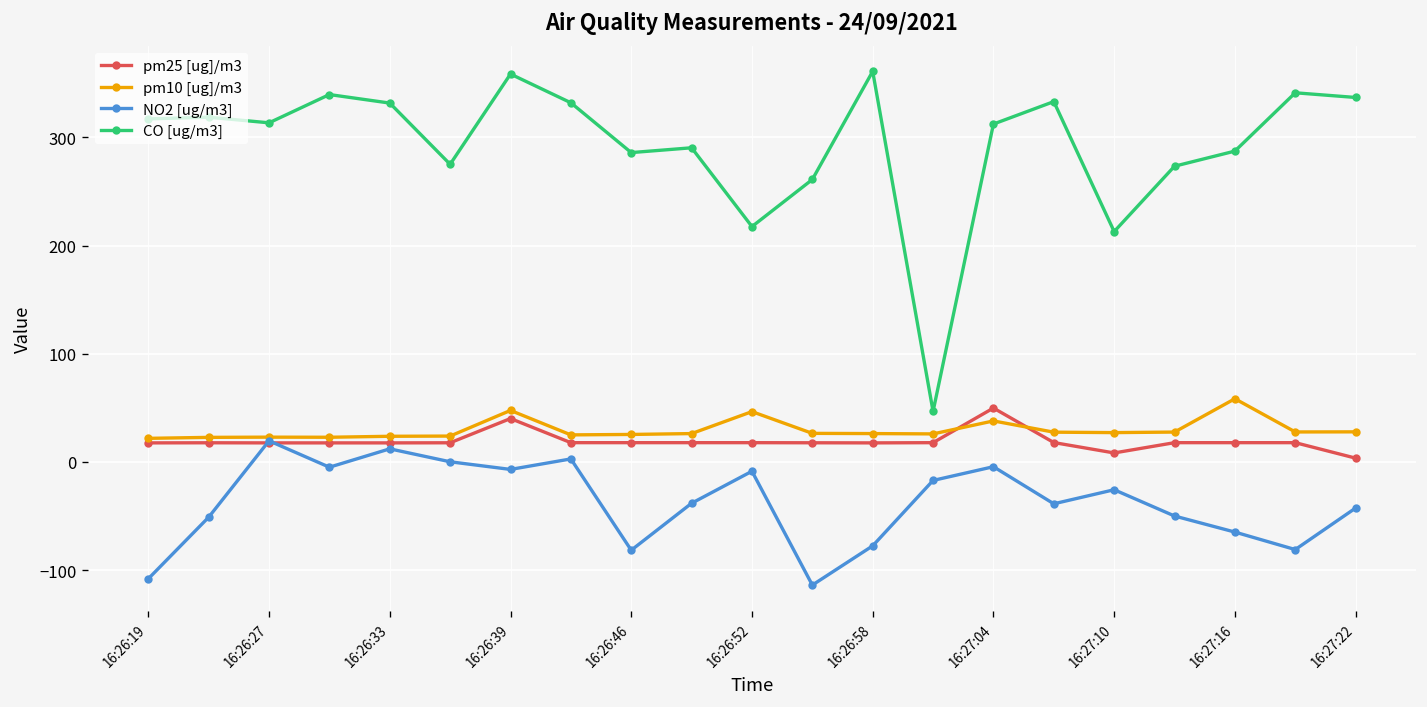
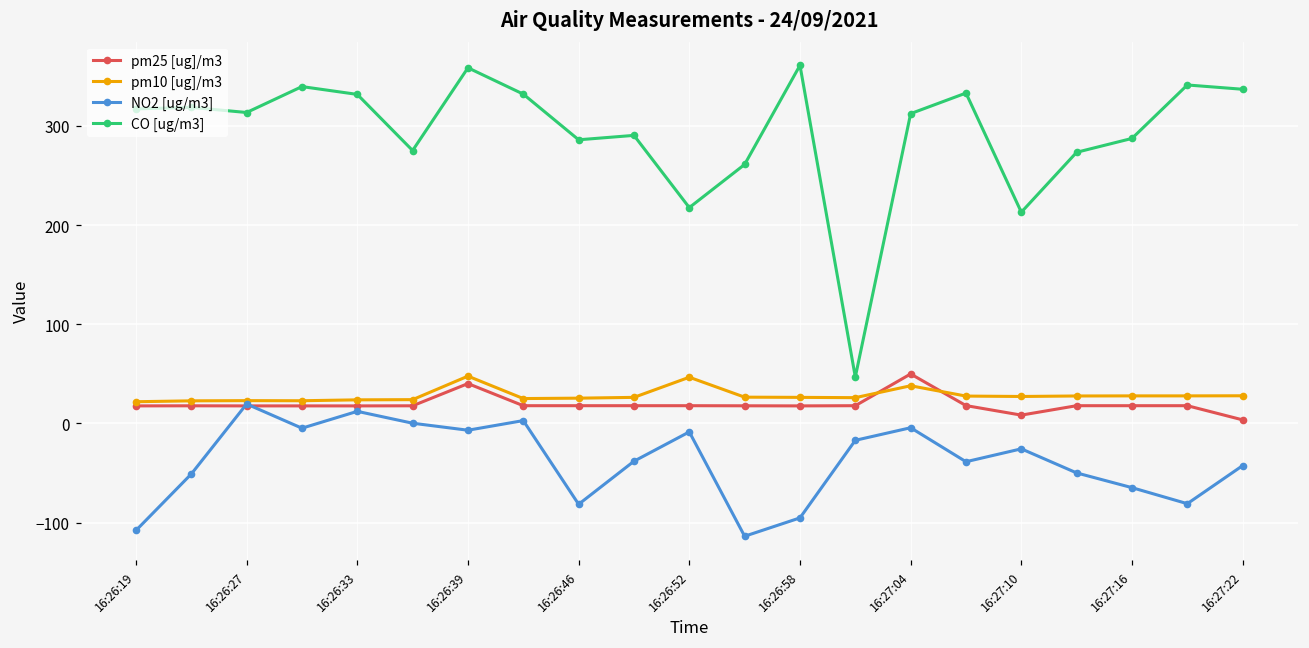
  {
    "pm25 [ug]/m3": {
      "16:26:19": 20,
      "16:26:33": 20,
      "16:26:39": 40,
      "16:26:46": 20,
      "16:26:52": 20,
      "16:26:58": 20,
      "16:27:04": 50,
      "16:27:10": 10,
      "16:27:16": 20,
      "16:27:22": 0
    },
    "pm10 [ug]/m3": {
      "16:26:19": 20,
      "16:26:27": 20,
      "16:26:33": 20,
      "16:26:39": 50,
      "16:26:46": 30,
      "16:26:52": 50,
      "16:26:58": 30,
      "16:27:04": 40,
      "16:27:10": 30,
-     "16:27:16": 60,
+     "16:27:16": 30,
      "16:27:22": 30
    },
    "NO2 [ug/m3]": {
      "16:26:19": -110,
      "16:26:33": 10,
      "16:26:39": -10,
      "16:26:46": -80,
      "16:26:52": -10,
-     "16:26:58": -80,
+     "16:26:58": -100,
      "16:27:04": 0,
      "16:27:10": -30,
      "16:27:16": -60,
      "16:27:22": -40
    },
    "CO [ug/m3]": {
      "16:26:27": 310,
      "16:26:33": 330,
      "16:26:39": 360,
      "16:26:46": 290,
      "16:26:52": 220,
      "16:26:58": 360,
      "16:27:04": 310,
      "16:27:10": 210,
      "16:27:16": 290,
      "16:27:22": 340
    }
  }
